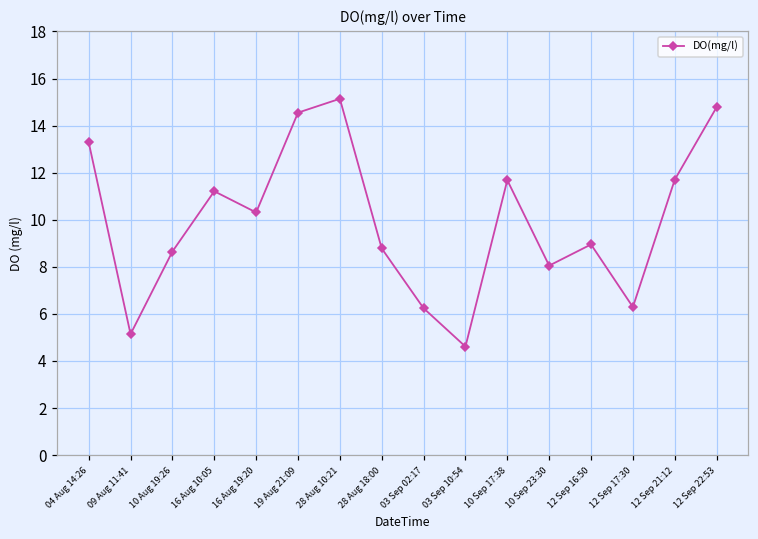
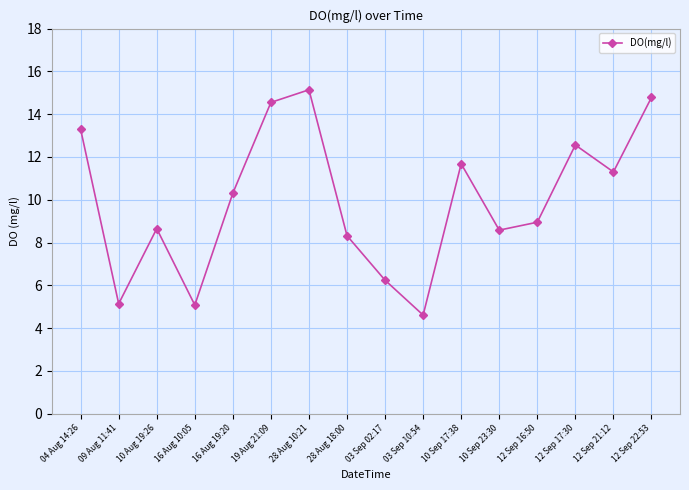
  {
    "04 Aug 14:26": 13.3,
    "09 Aug 11:41": 5.1,
    "10 Aug 19:26": 8.7,
-   "16 Aug 10:05": 11.2,
+   "16 Aug 10:05": 5.1,
    "16 Aug 19:20": 10.3,
    "19 Aug 21:09": 14.6,
    "28 Aug 10:21": 15.1,
-   "28 Aug 18:00": 8.8,
+   "28 Aug 18:00": 8.3,
    "03 Sep 02:17": 6.2,
    "03 Sep 10:54": 4.6,
    "10 Sep 17:38": 11.7,
-   "10 Sep 23:30": 8.1,
+   "10 Sep 23:30": 8.6,
    "12 Sep 16:50": 9.0,
-   "12 Sep 17:30": 6.3,
-   "12 Sep 21:12": 11.7,
+   "12 Sep 17:30": 12.6,
+   "12 Sep 21:12": 11.3,
    "12 Sep 22:53": 14.8
  }
